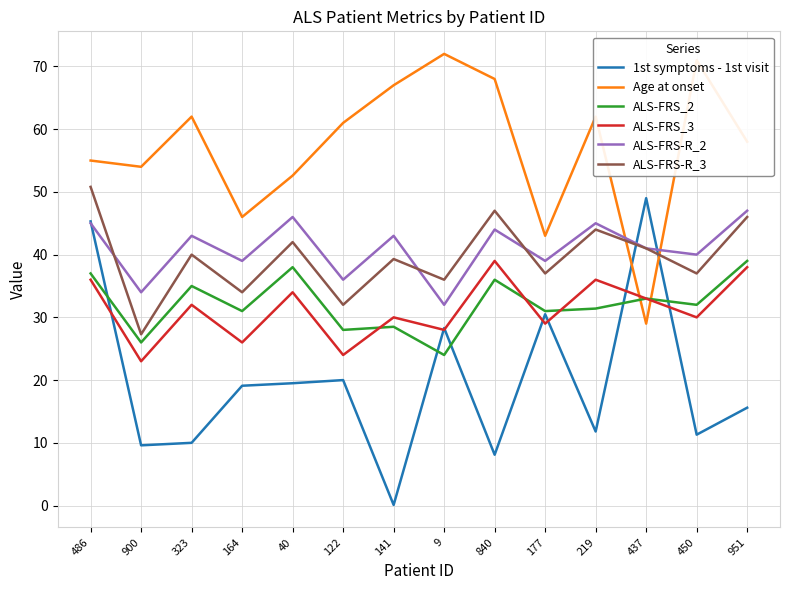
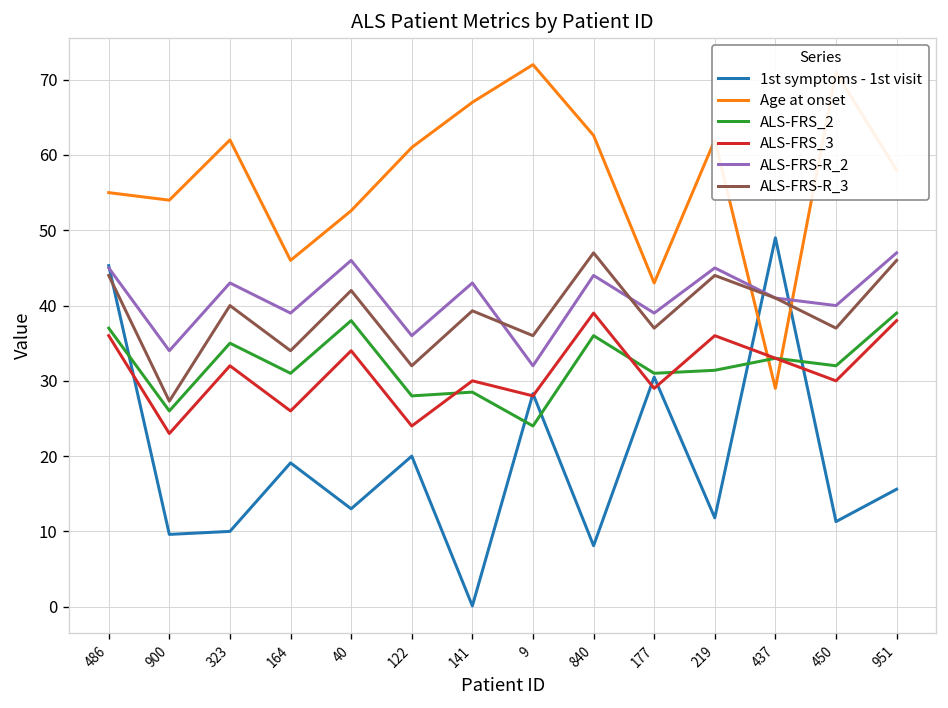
  {
    "1st symptoms - 1st visit": {
      "900": 10,
      "323": 10,
      "164": 19,
-     "40": 20,
+     "40": 13,
      "122": 20,
      "141": 0,
      "840": 8,
      "177": 31,
      "219": 12,
      "437": 49,
      "450": 11,
      "951": 16
    },
    "Age at onset": {
      "486": 55,
      "900": 54,
      "323": 62,
      "164": 46,
      "40": 53,
      "122": 61,
      "141": 67,
      "9": 72,
-     "840": 68,
+     "840": 63,
      "177": 43,
      "437": 29
    },
    "ALS-FRS_2": {
      "486": 37,
      "900": 26,
      "323": 35,
      "164": 31,
      "40": 38,
      "122": 28,
      "141": 29,
      "9": 24,
      "840": 36,
      "177": 31,
      "219": 31,
      "450": 32,
      "951": 39
    },
    "ALS-FRS_3": {
      "486": 36,
      "900": 23,
      "323": 32,
      "164": 26,
      "40": 34,
      "122": 24,
      "141": 30,
      "840": 39,
      "177": 29,
      "219": 36,
      "450": 30,
      "951": 38
    },
    "ALS-FRS-R_2": {
      "900": 34,
      "323": 43,
      "164": 39,
      "40": 46,
      "122": 36,
      "141": 43,
      "9": 32,
      "840": 44,
      "177": 39,
      "219": 45,
      "450": 40,
      "951": 47
    },
    "ALS-FRS-R_3": {
-     "486": 51,
+     "486": 44,
      "900": 27,
      "323": 40,
      "164": 34,
      "40": 42,
      "122": 32,
      "141": 39,
      "9": 36,
      "840": 47,
      "177": 37,
      "219": 44,
      "450": 37,
      "951": 46
    }
  }
